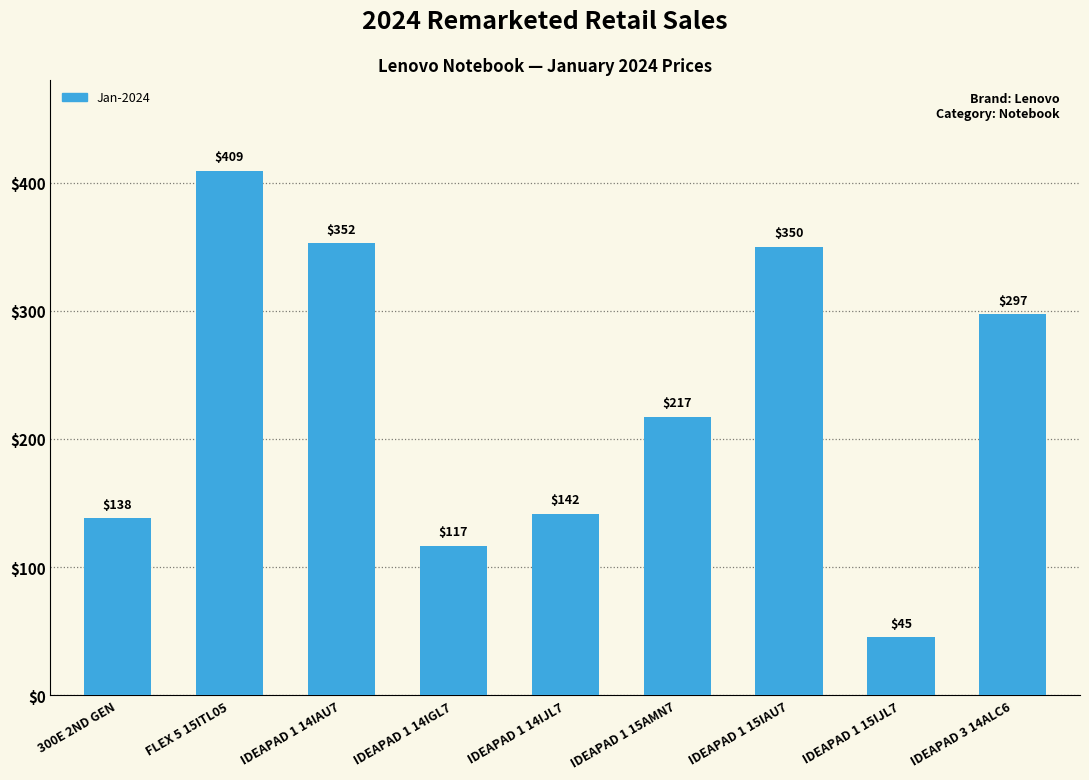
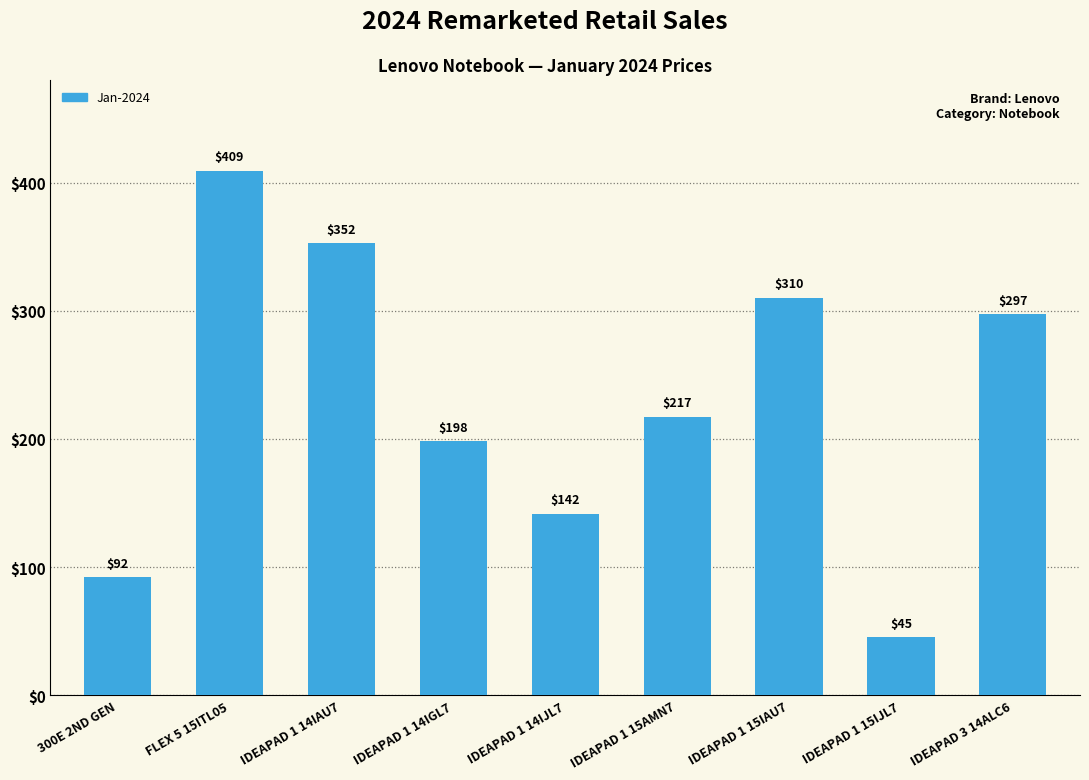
  {
-   "300E 2ND GEN": "$138",
+   "300E 2ND GEN": "$92",
    "FLEX 5 15ITL05": "$409",
    "IDEAPAD 1 14IAU7": "$352",
-   "IDEAPAD 1 14IGL7": "$117",
+   "IDEAPAD 1 14IGL7": "$198",
    "IDEAPAD 1 14IJL7": "$142",
    "IDEAPAD 1 15AMN7": "$217",
-   "IDEAPAD 1 15IAU7": "$350",
+   "IDEAPAD 1 15IAU7": "$310",
    "IDEAPAD 1 15IJL7": "$45",
    "IDEAPAD 3 14ALC6": "$297"
  }
